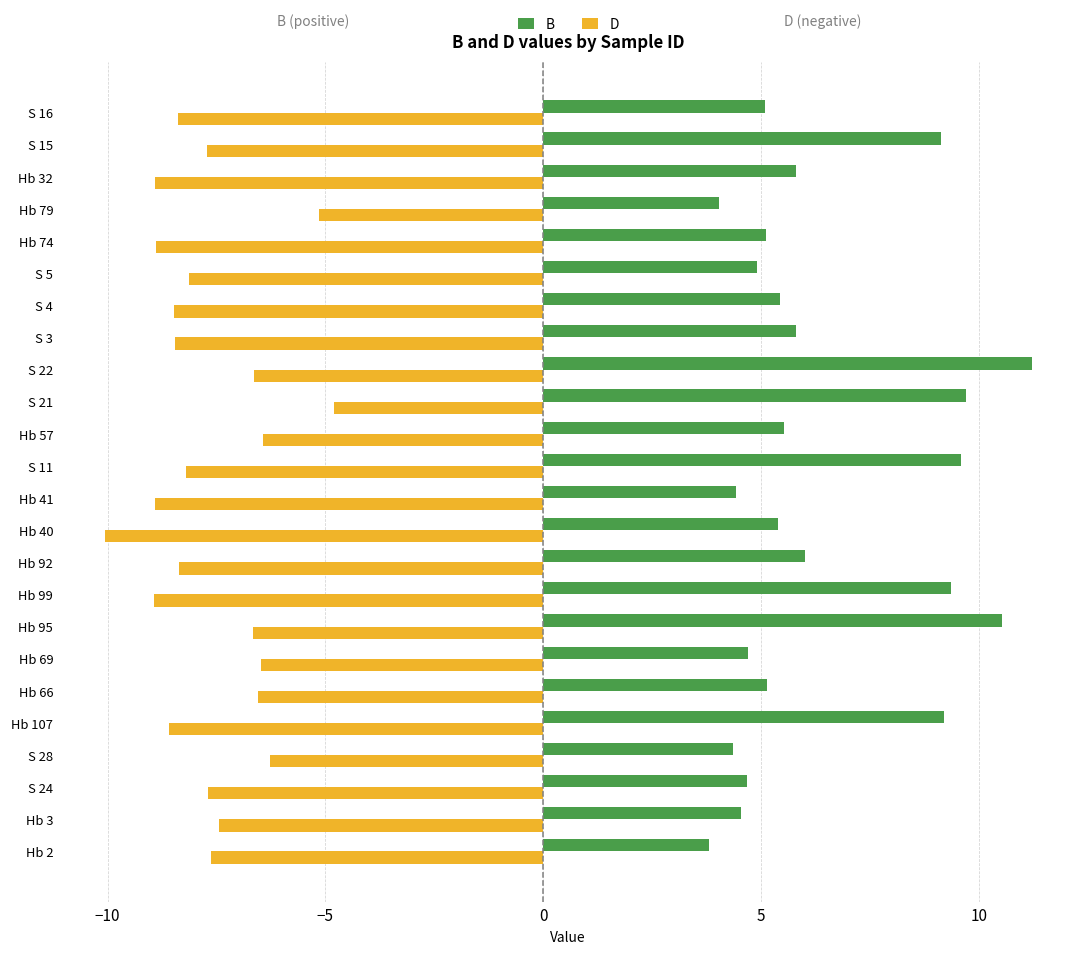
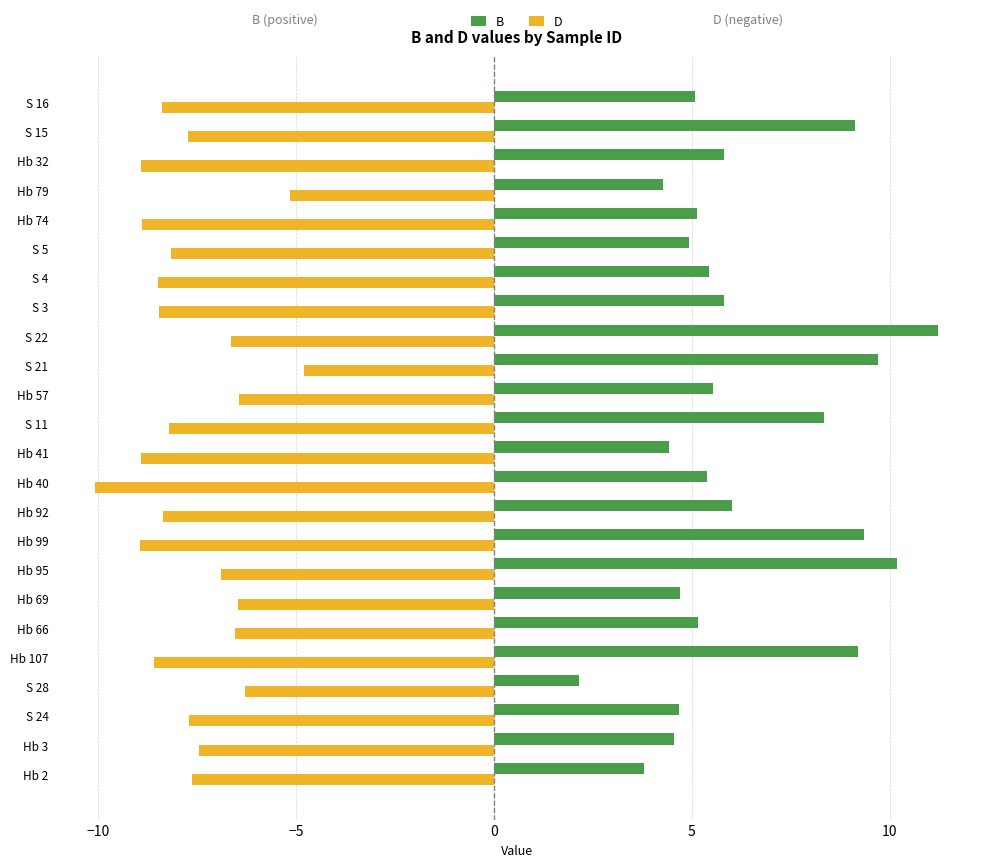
  {
    "B": {
      "S 16": 5.1,
      "S 15": 9.1,
      "Hb 32": 5.8,
-     "Hb 79": 4.0,
+     "Hb 79": 4.3,
      "Hb 74": 5.1,
      "S 5": 4.9,
      "S 4": 5.4,
      "S 3": 5.8,
      "S 22": 11.2,
      "S 21": 9.7,
      "Hb 57": 5.5,
-     "S 11": 9.6,
+     "S 11": 8.3,
      "Hb 41": 4.4,
      "Hb 40": 5.4,
      "Hb 92": 6.0,
      "Hb 99": 9.4,
-     "Hb 95": 10.5,
+     "Hb 95": 10.2,
      "Hb 69": 4.7,
      "Hb 66": 5.1,
      "Hb 107": 9.2,
-     "S 28": 4.4,
+     "S 28": 2.2,
      "S 24": 4.7,
      "Hb 3": 4.5,
      "Hb 2": 3.8
    },
    "D": {
      "S 16": -8.4,
      "S 15": -7.7,
      "Hb 32": -8.9,
      "Hb 79": -5.1,
      "Hb 74": -8.9,
      "S 5": -8.1,
      "S 4": -8.5,
      "S 3": -8.5,
      "S 22": -6.6,
      "S 21": -4.8,
      "Hb 57": -6.4,
      "S 11": -8.2,
      "Hb 41": -8.9,
      "Hb 40": -10.1,
      "Hb 92": -8.4,
      "Hb 99": -8.9,
-     "Hb 95": -6.7,
+     "Hb 95": -6.9,
      "Hb 69": -6.5,
      "Hb 66": -6.5,
      "Hb 107": -8.6,
      "S 28": -6.3,
      "S 24": -7.7,
      "Hb 3": -7.4,
      "Hb 2": -7.6
    }
  }
